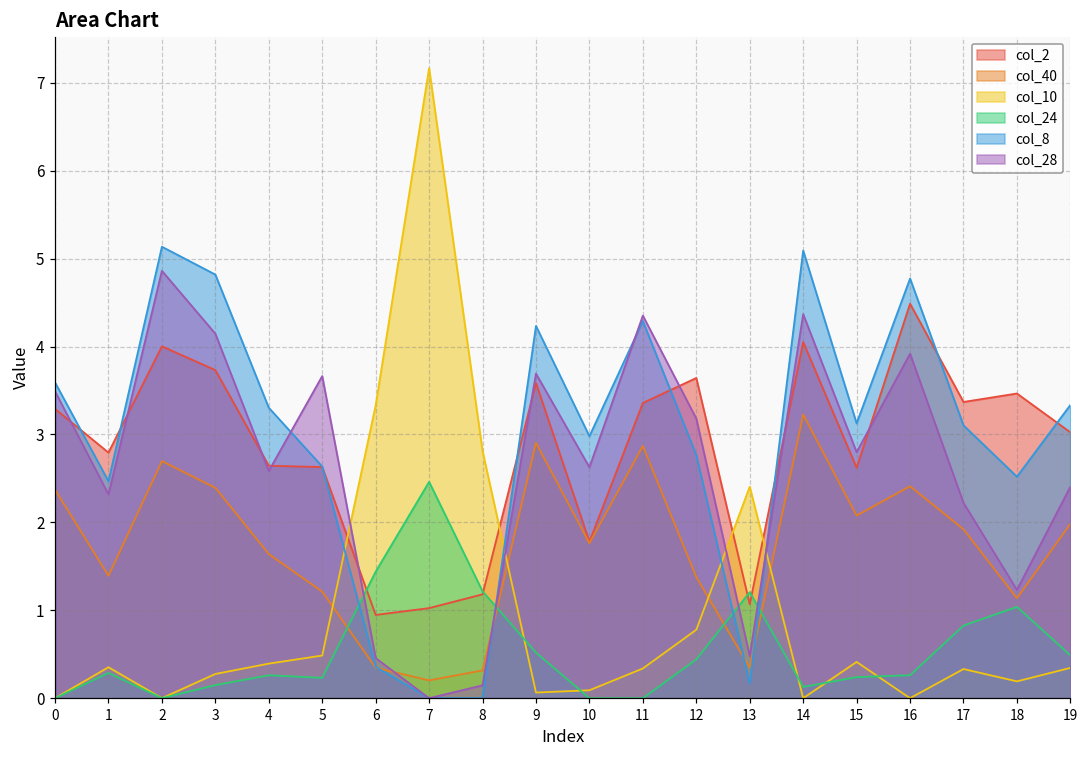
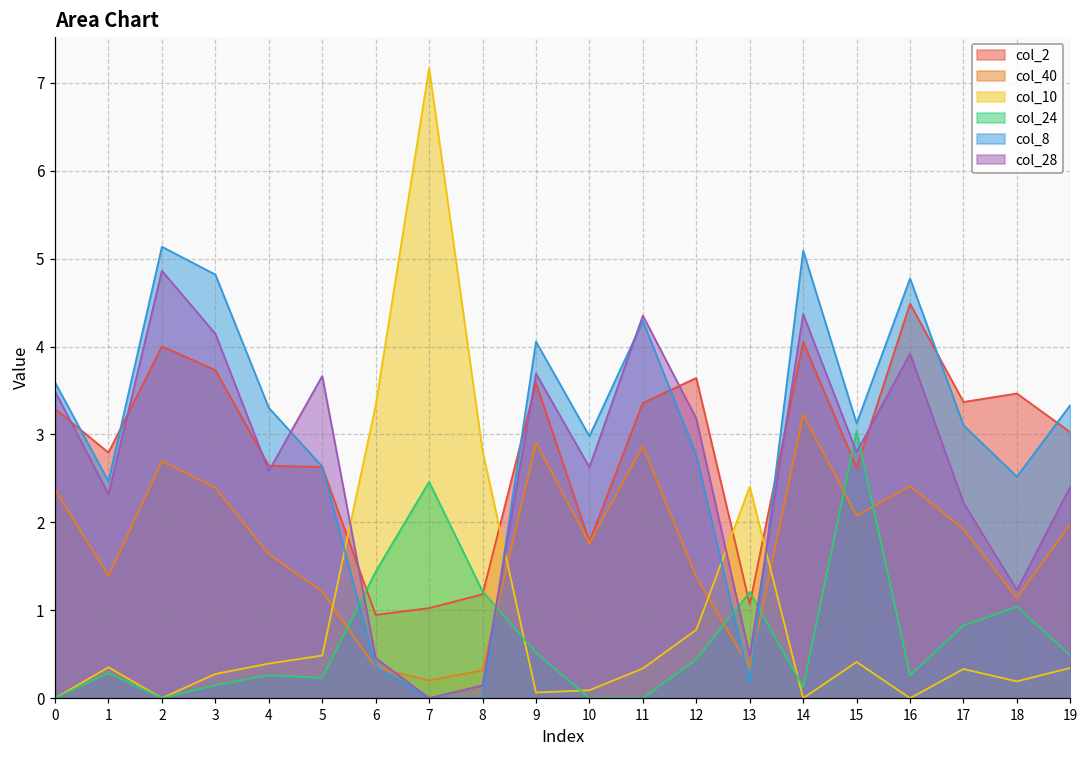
  {
    "col_24": {
      "1": 0.3,
      "3": 0.1,
      "4": 0.3,
      "5": 0.2,
      "6": 1.4,
      "7": 2.5,
      "8": 1.2,
      "9": 0.5,
      "10": 0.0,
      "11": 0.0,
      "12": 0.4,
      "13": 1.2,
      "14": 0.1,
-     "15": 0.2,
+     "15": 3.0,
      "16": 0.3,
      "17": 0.8,
      "18": 1.0,
      "19": 0.5
    },
    "col_8": {
      "0": 3.6,
      "1": 2.5,
      "2": 5.1,
      "3": 4.8,
      "4": 3.3,
      "8": 0.0,
-     "9": 4.2,
+     "9": 4.1,
      "10": 3.0,
      "11": 4.3,
      "12": 2.8,
      "13": 0.2,
      "14": 5.1,
      "15": 3.1,
      "16": 4.8,
      "17": 3.1,
      "18": 2.5,
      "19": 3.3
    },
    "col_28": {
      "0": 3.5,
      "1": 2.3,
      "2": 4.9,
      "3": 4.1,
      "4": 2.6,
      "5": 3.7,
      "6": 0.5,
      "8": 0.1,
      "9": 3.7,
      "10": 2.6,
      "11": 4.4,
      "12": 3.2,
      "13": 0.5,
      "14": 4.4,
      "15": 2.8,
      "16": 3.9,
      "17": 2.2,
      "18": 1.2,
      "19": 2.4
    }
  }
